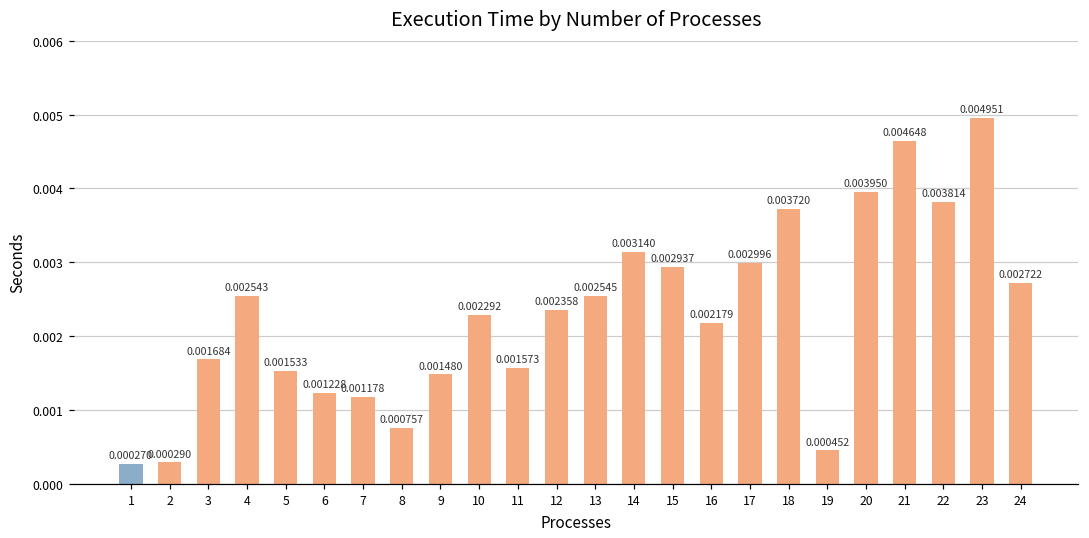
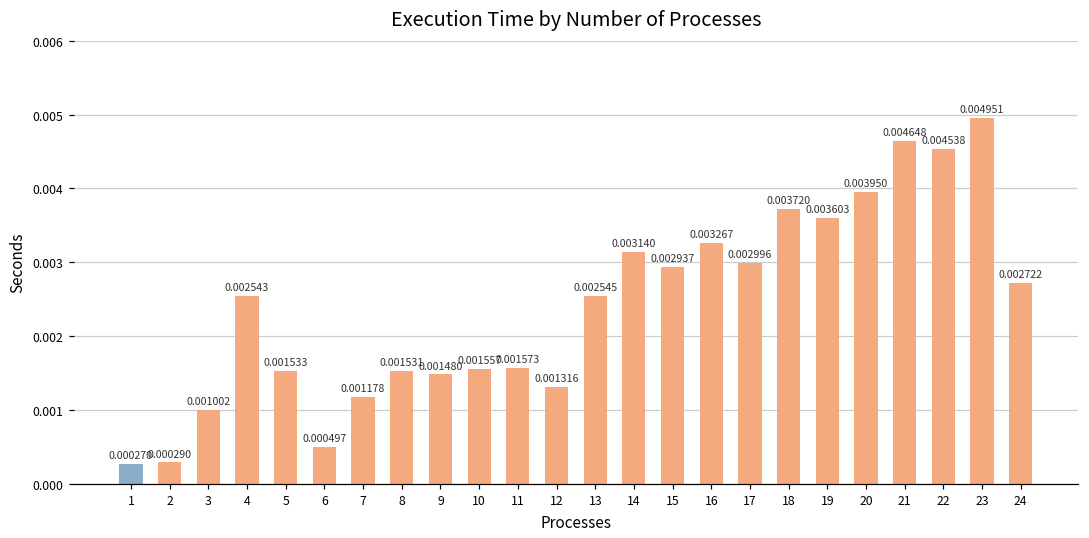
  {
    "1": 0.000270,
    "2": 0.000290,
-   "3": 0.001684,
+   "3": 0.001002,
    "4": 0.002543,
    "5": 0.001533,
-   "6": 0.001228,
+   "6": 0.000497,
    "7": 0.001178,
-   "8": 0.000757,
+   "8": 0.001531,
    "9": 0.001480,
-   "10": 0.002292,
+   "10": 0.001557,
    "11": 0.001573,
-   "12": 0.002358,
+   "12": 0.001316,
    "13": 0.002545,
    "14": 0.003140,
    "15": 0.002937,
-   "16": 0.002179,
+   "16": 0.003267,
    "17": 0.002996,
    "18": 0.003720,
-   "19": 0.000452,
+   "19": 0.003603,
    "20": 0.003950,
    "21": 0.004648,
-   "22": 0.003814,
+   "22": 0.004538,
    "23": 0.004951,
    "24": 0.002722
  }
